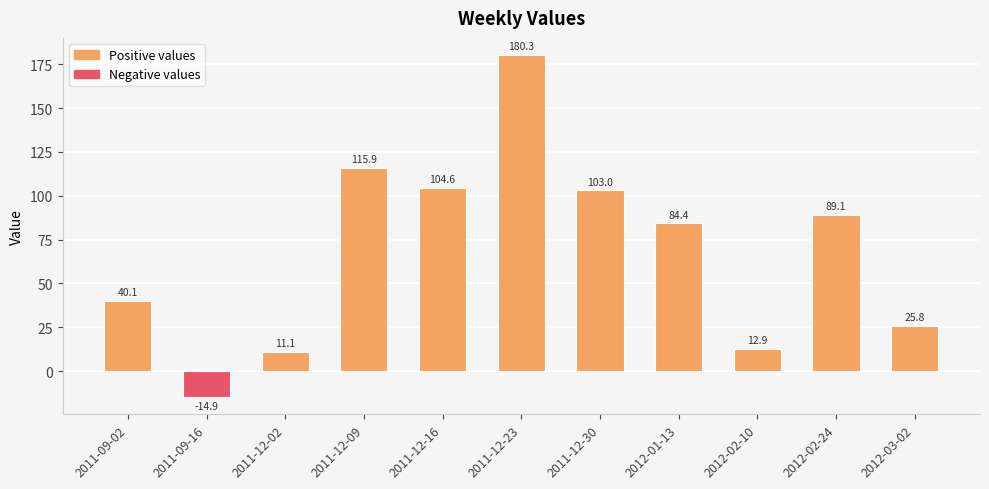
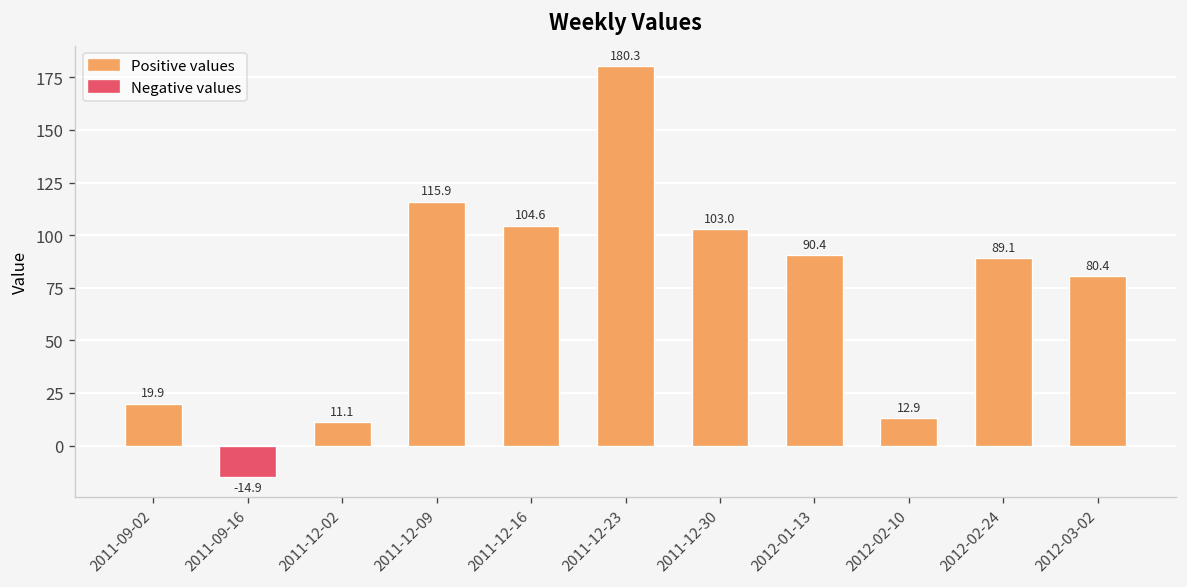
  {
-   "2011-09-02": 40.1,
+   "2011-09-02": 19.9,
    "2011-09-16": -14.9,
    "2011-12-02": 11.1,
    "2011-12-09": 115.9,
    "2011-12-16": 104.6,
    "2011-12-23": 180.3,
    "2011-12-30": 103.0,
-   "2012-01-13": 84.4,
+   "2012-01-13": 90.4,
    "2012-02-10": 12.9,
    "2012-02-24": 89.1,
-   "2012-03-02": 25.8
+   "2012-03-02": 80.4
  }
